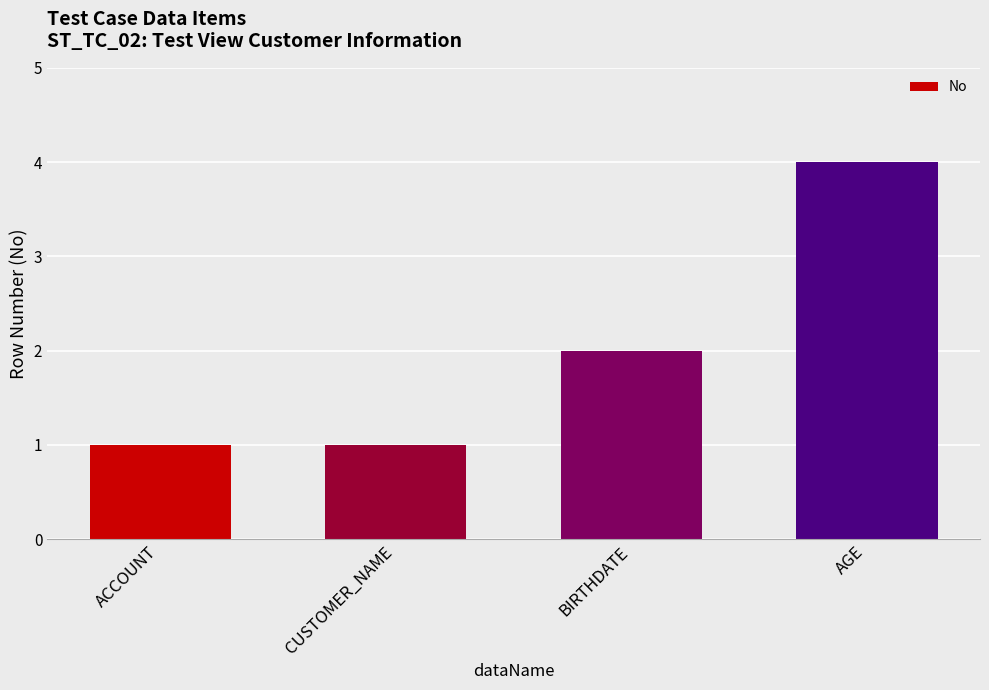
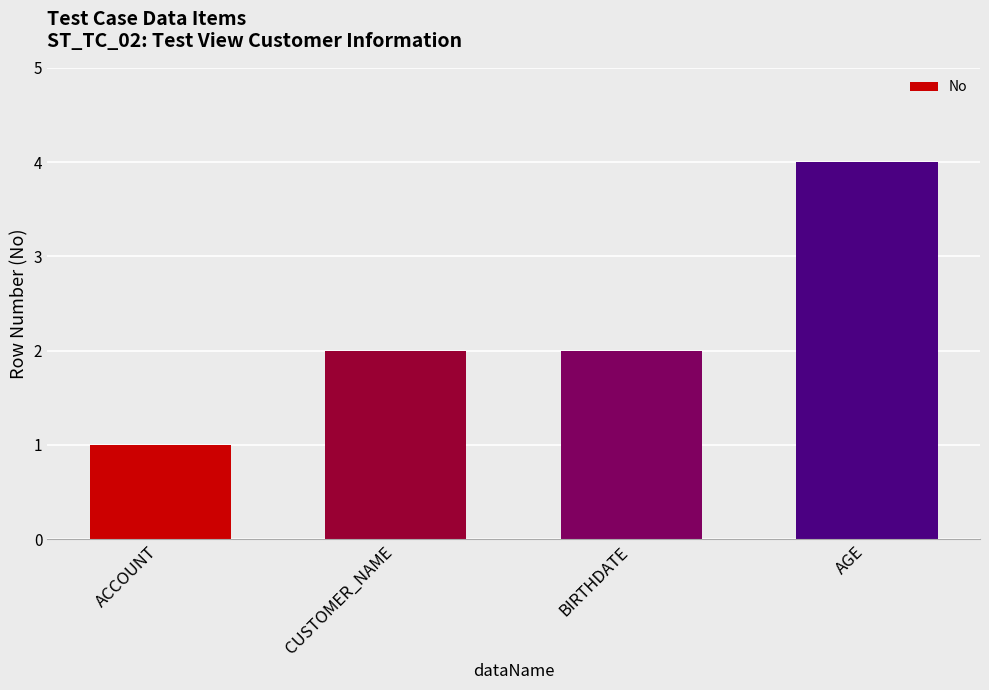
  {
    "ACCOUNT": 1,
-   "CUSTOMER_NAME": 1,
+   "CUSTOMER_NAME": 2,
    "BIRTHDATE": 2,
    "AGE": 4
  }
